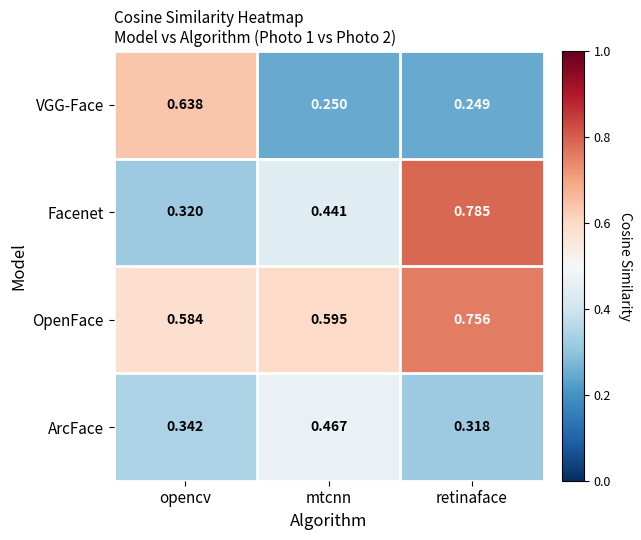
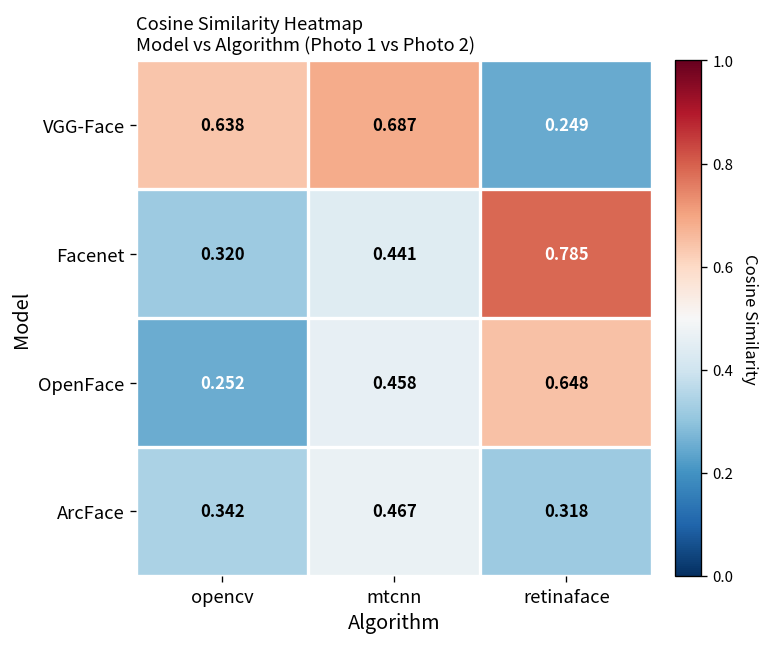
  {
    "VGG-Face": {
      "opencv": 0.638,
-     "mtcnn": 0.250,
+     "mtcnn": 0.687,
      "retinaface": 0.249
    },
    "Facenet": {
      "opencv": 0.320,
      "mtcnn": 0.441,
      "retinaface": 0.785
    },
    "OpenFace": {
-     "opencv": 0.584,
-     "mtcnn": 0.595,
-     "retinaface": 0.756
+     "opencv": 0.252,
+     "mtcnn": 0.458,
+     "retinaface": 0.648
    },
    "ArcFace": {
      "opencv": 0.342,
      "mtcnn": 0.467,
      "retinaface": 0.318
    }
  }
